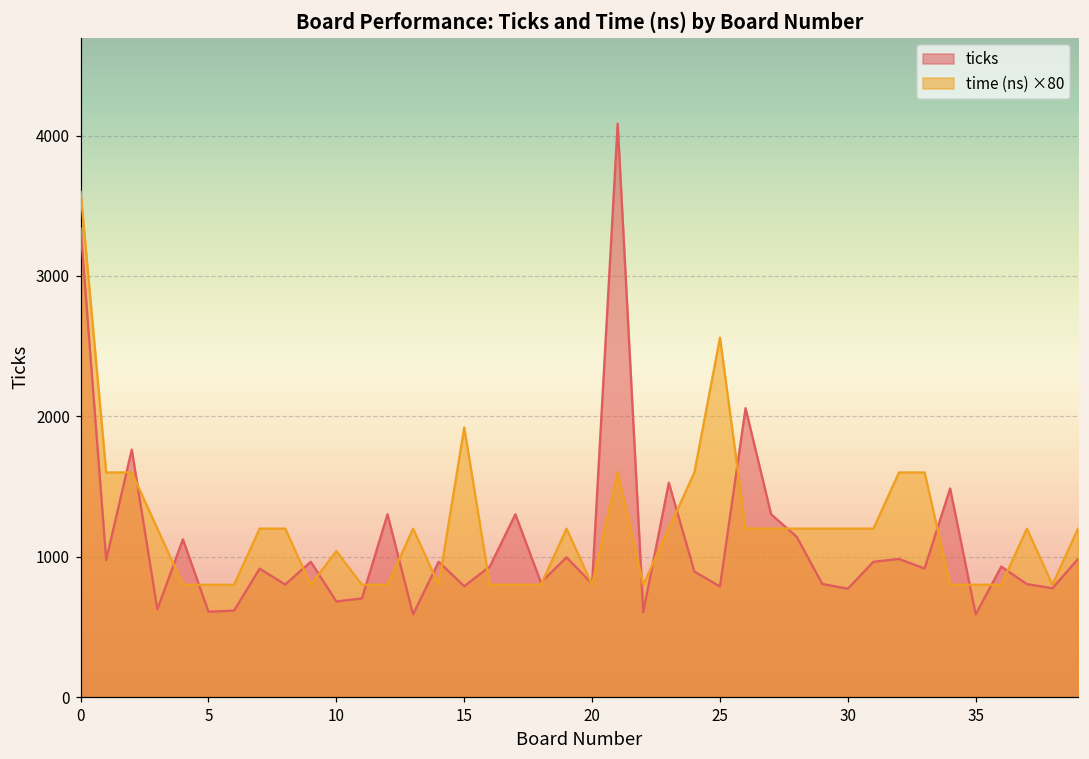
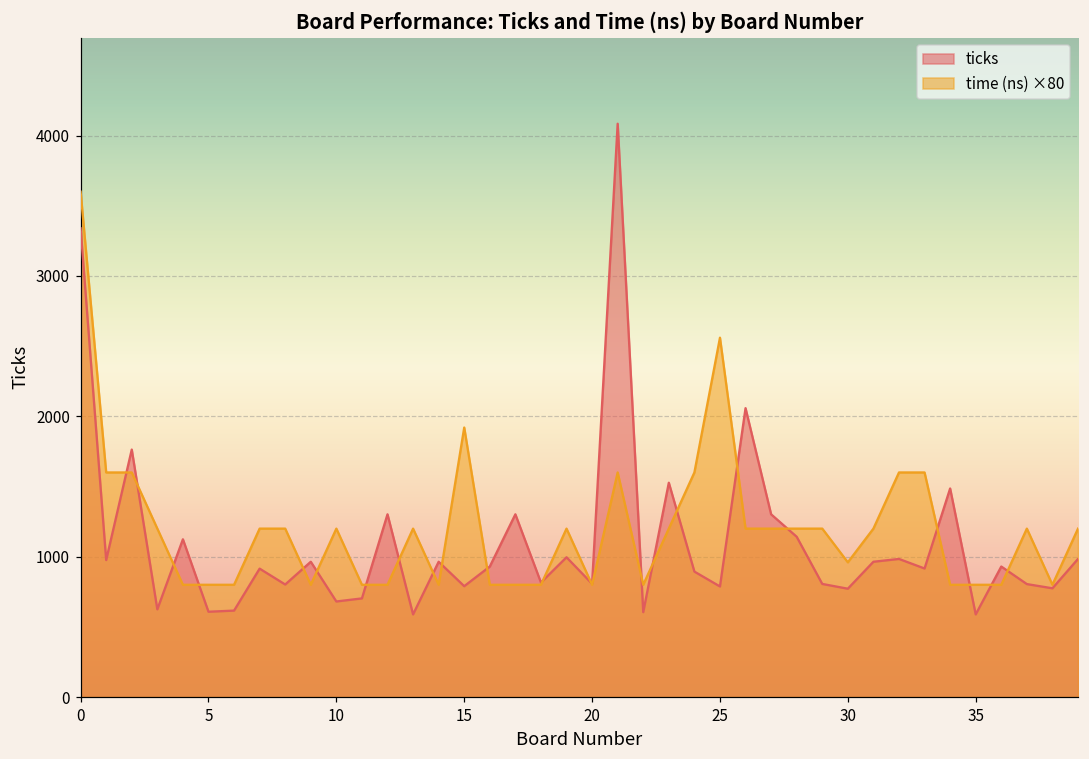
  {
    "ticks": {
      "0": 3340,
      "5": 610,
      "10": 680,
      "15": 790,
      "25": 790,
      "30": 770,
      "35": 590
    },
    "time (ns) ×80": {
      "0": 3600,
      "5": 800,
-     "10": 1040,
+     "10": 1200,
      "15": 1920,
      "25": 2560,
-     "30": 1200,
+     "30": 960,
      "35": 800
    }
  }
